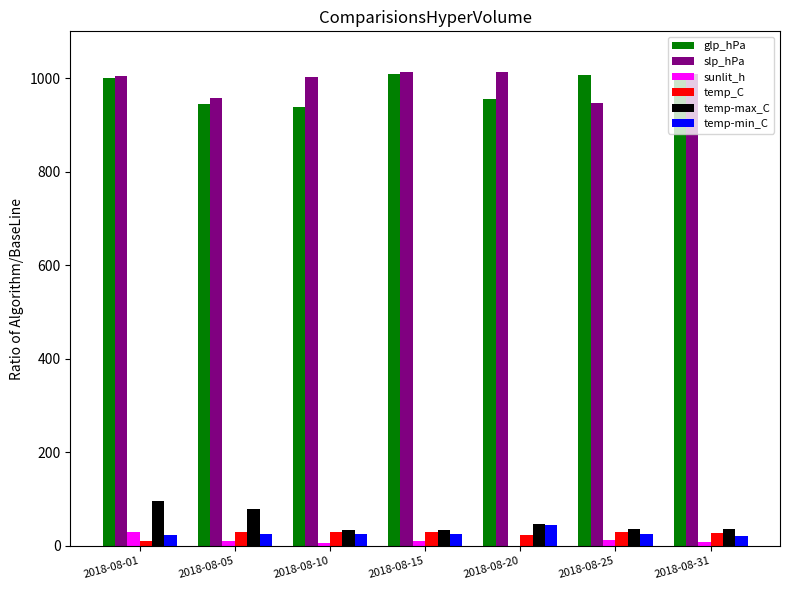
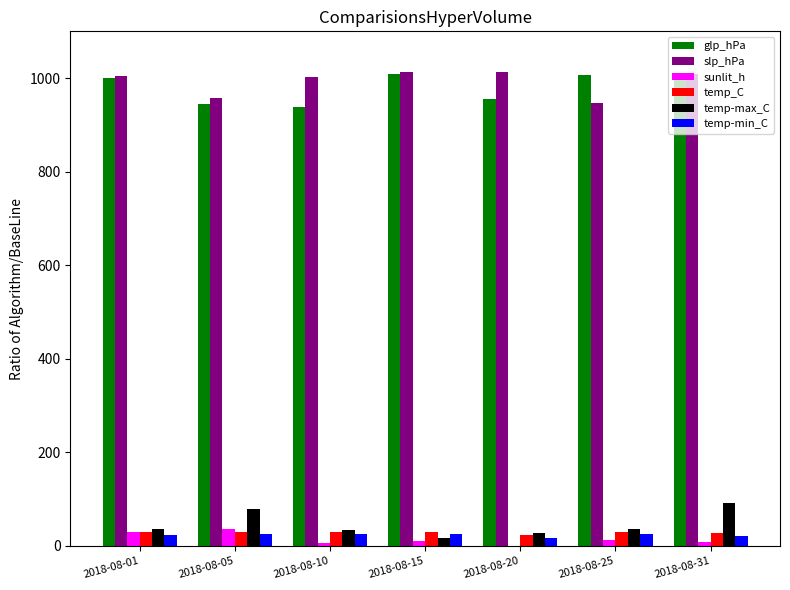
  {
    "glp_hPa": {
      "2018-08-01": 1000,
      "2018-08-05": 940,
      "2018-08-10": 940,
      "2018-08-15": 1010,
      "2018-08-20": 960,
      "2018-08-25": 1010
    },
    "slp_hPa": {
      "2018-08-01": 1000,
      "2018-08-05": 960,
      "2018-08-10": 1000,
      "2018-08-15": 1010,
      "2018-08-20": 1010,
      "2018-08-25": 950
    },
    "sunlit_h": {
      "2018-08-01": 30,
-     "2018-08-05": 10,
+     "2018-08-05": 40,
      "2018-08-10": 10,
      "2018-08-15": 10,
      "2018-08-25": 10,
      "2018-08-31": 10
    },
    "temp_C": {
-     "2018-08-01": 10,
+     "2018-08-01": 30,
      "2018-08-05": 30,
      "2018-08-10": 30,
      "2018-08-15": 30,
      "2018-08-20": 20,
      "2018-08-25": 30,
      "2018-08-31": 30
    },
    "temp-max_C": {
-     "2018-08-01": 100,
+     "2018-08-01": 40,
      "2018-08-05": 80,
      "2018-08-10": 30,
-     "2018-08-15": 30,
-     "2018-08-20": 50,
+     "2018-08-15": 20,
+     "2018-08-20": 30,
      "2018-08-25": 40,
-     "2018-08-31": 40
+     "2018-08-31": 90
    },
    "temp-min_C": {
      "2018-08-01": 20,
      "2018-08-05": 30,
      "2018-08-10": 20,
      "2018-08-15": 30,
-     "2018-08-20": 40,
+     "2018-08-20": 20,
      "2018-08-25": 20,
      "2018-08-31": 20
    }
  }
